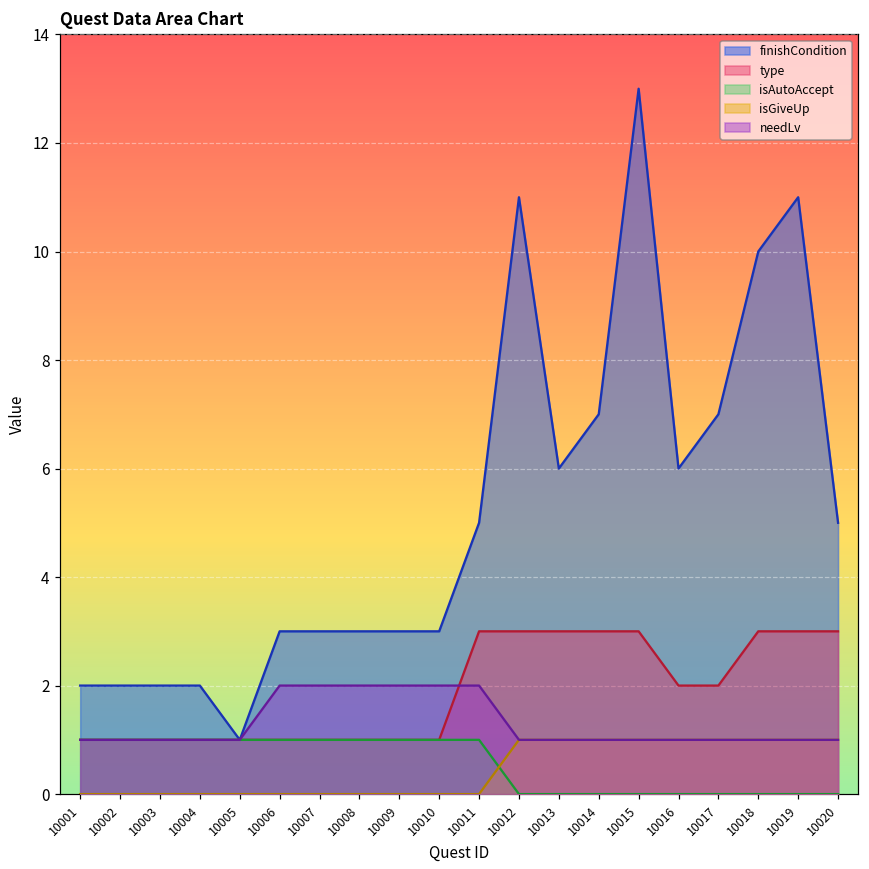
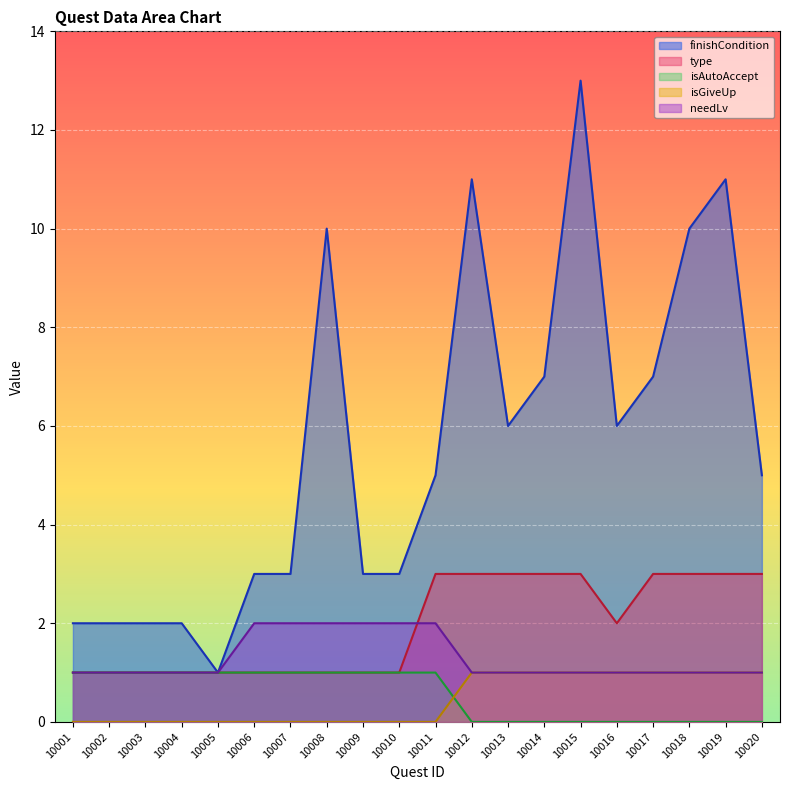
  {
    "finishCondition": {
      "10001": 2,
      "10002": 2,
      "10003": 2,
      "10004": 2,
      "10006": 3,
      "10007": 3,
-     "10008": 3,
+     "10008": 10,
      "10009": 3,
      "10010": 3,
      "10011": 5,
      "10012": 11,
      "10013": 6,
      "10014": 7,
      "10015": 13,
      "10016": 6,
      "10017": 7,
      "10018": 10,
      "10019": 11,
      "10020": 5
    },
    "type": {
      "10011": 3,
      "10012": 3,
      "10013": 3,
      "10014": 3,
      "10015": 3,
      "10016": 2,
-     "10017": 2,
+     "10017": 3,
      "10018": 3,
      "10019": 3,
      "10020": 3
    },
    "isAutoAccept": {
      "10011": 1,
      "10012": 0,
      "10013": 0,
      "10014": 0,
      "10015": 0,
      "10016": 0,
      "10017": 0,
      "10018": 0,
      "10019": 0,
      "10020": 0
    },
    "isGiveUp": {
      "10001": 0,
      "10002": 0,
      "10003": 0,
      "10004": 0,
      "10005": 0,
      "10006": 0,
      "10007": 0,
      "10008": 0,
      "10009": 0,
      "10010": 0,
      "10011": 0
    },
    "needLv": {
      "10006": 2,
      "10007": 2,
      "10008": 2,
      "10009": 2,
      "10010": 2,
      "10011": 2
    }
  }
